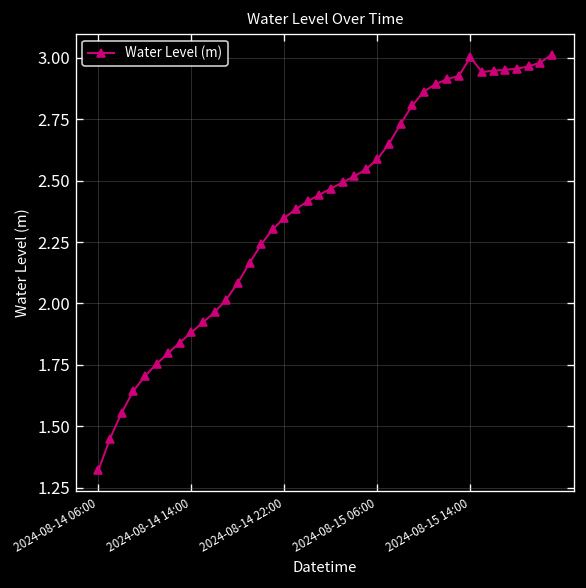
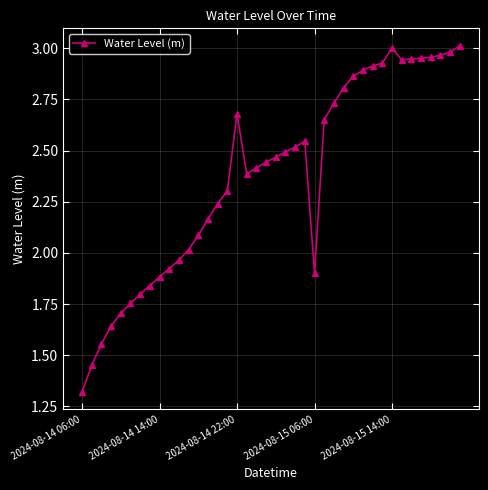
  {
    "2024-08-14 06:00": 1.32,
    "2024-08-14 14:00": 1.88,
-   "2024-08-14 22:00": 2.35,
-   "2024-08-15 06:00": 2.59,
+   "2024-08-14 22:00": 2.68,
+   "2024-08-15 06:00": 1.90,
    "2024-08-15 14:00": 3.00
  }
